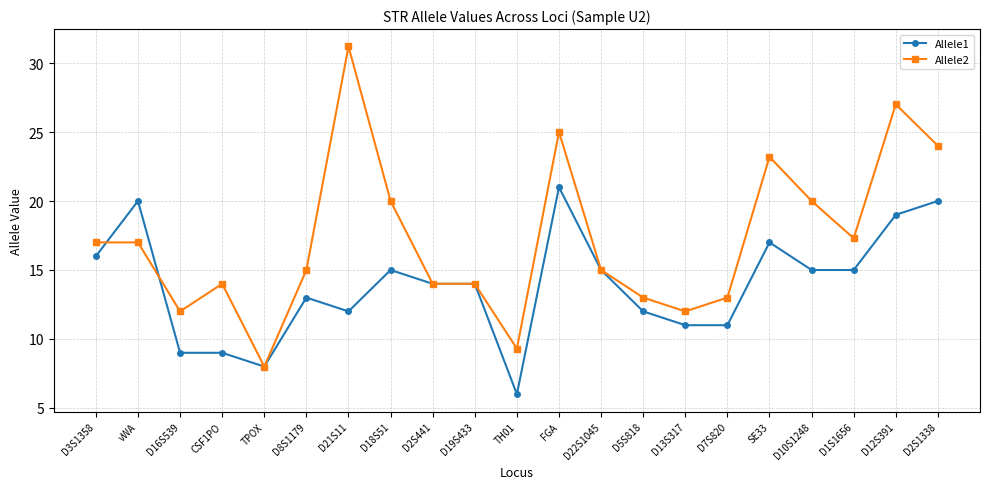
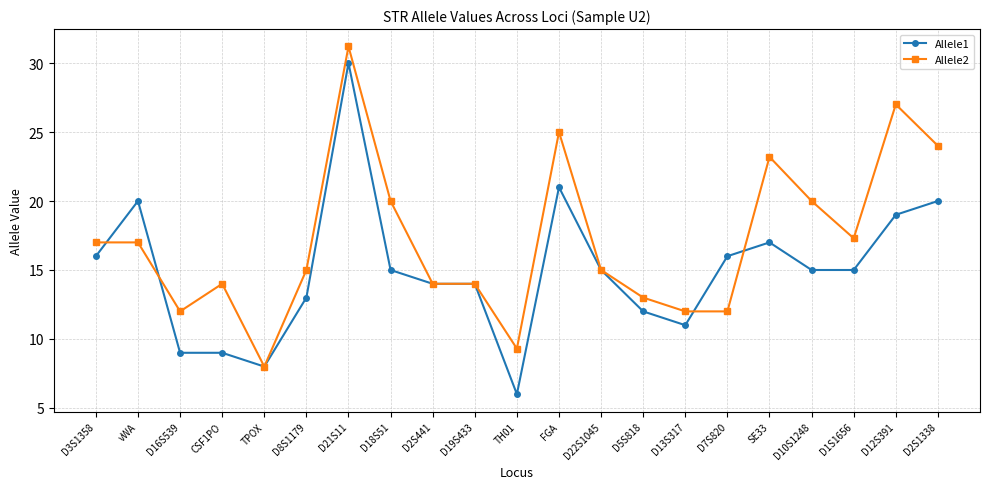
  {
    "Allele1": {
      "D3S1358": 16,
      "vWA": 20,
      "D16S539": 9,
      "CSF1PO": 9,
      "D8S1179": 13,
-     "D21S11": 12,
+     "D21S11": 30,
      "D18S51": 15,
      "TH01": 6,
      "FGA": 21,
      "D5S818": 12,
      "D13S317": 11,
-     "D7S820": 11,
+     "D7S820": 16,
      "SE33": 17,
      "D10S1248": 15,
      "D1S1656": 15,
      "D12S391": 19,
      "D2S1338": 20
    },
    "Allele2": {
      "D3S1358": 17,
      "vWA": 17,
      "D16S539": 12,
      "CSF1PO": 14,
      "D8S1179": 15,
      "D21S11": 31.2,
      "D18S51": 20,
      "TH01": 9.3,
      "FGA": 25,
      "D5S818": 13,
      "D13S317": 12,
-     "D7S820": 13,
+     "D7S820": 12,
      "SE33": 23.2,
      "D10S1248": 20,
      "D1S1656": 17.3,
      "D12S391": 27,
      "D2S1338": 24
    }
  }
